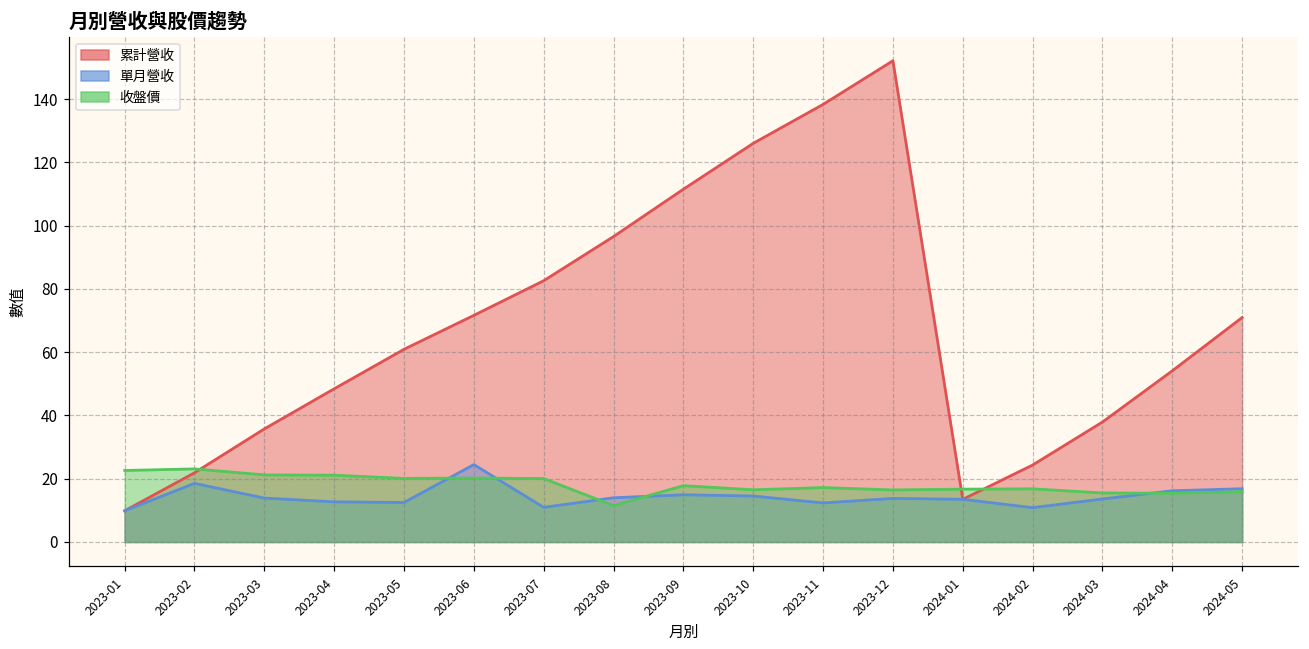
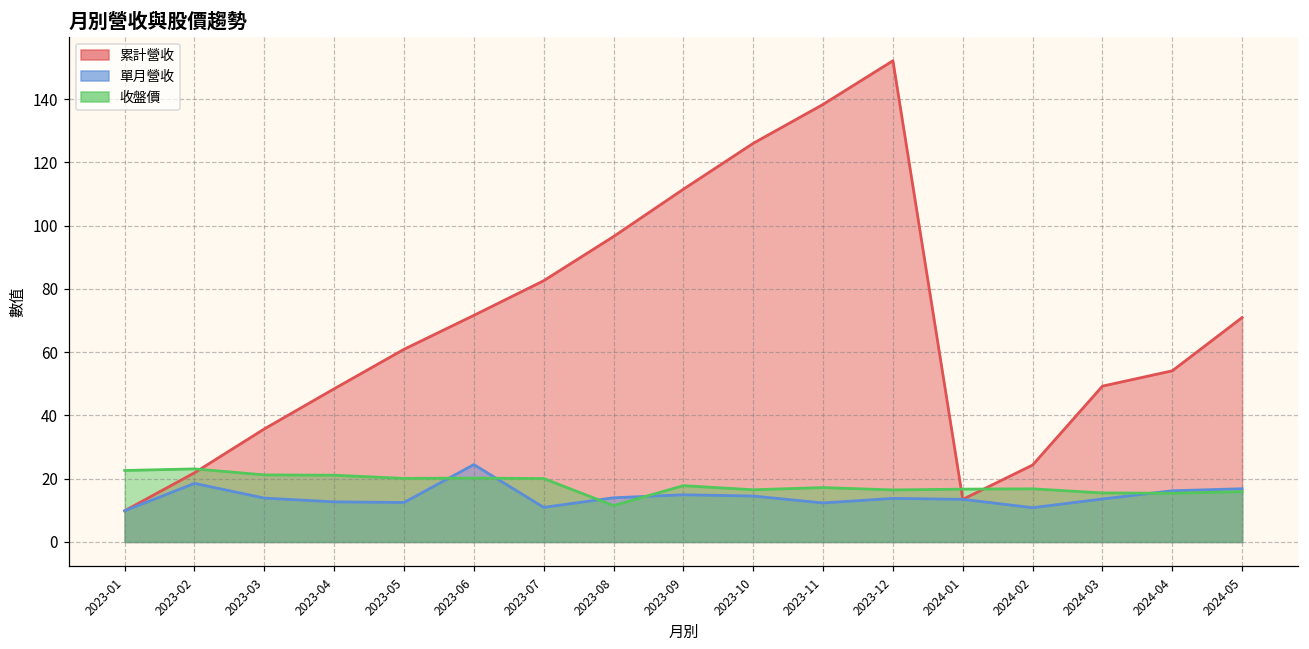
  {
    "累計營收": {
      "2023-02": 22,
      "2023-03": 36,
      "2023-04": 48,
      "2023-05": 61,
      "2023-06": 72,
      "2023-07": 83,
      "2023-08": 97,
      "2023-09": 112,
      "2023-10": 126,
      "2023-11": 138,
      "2023-12": 152,
      "2024-02": 24,
-     "2024-03": 38,
+     "2024-03": 49,
      "2024-04": 54,
      "2024-05": 71
    },
    "單月營收": {
      "2023-02": 19,
      "2023-03": 14,
      "2023-04": 13,
      "2023-05": 12,
      "2023-06": 24,
      "2023-07": 11,
      "2023-08": 14,
      "2023-09": 15,
      "2023-10": 15,
      "2023-11": 12,
      "2023-12": 14,
      "2024-02": 11,
      "2024-03": 14,
      "2024-05": 17
    },
    "收盤價": {
      "2023-01": 23,
      "2023-02": 23,
      "2023-03": 21,
      "2023-04": 21,
      "2023-05": 20,
      "2023-06": 20,
      "2023-07": 20,
      "2023-08": 12,
      "2023-09": 18,
      "2023-10": 17,
      "2023-11": 17,
      "2023-12": 16,
      "2024-01": 17,
      "2024-02": 17,
      "2024-03": 16,
      "2024-05": 16
    }
  }
